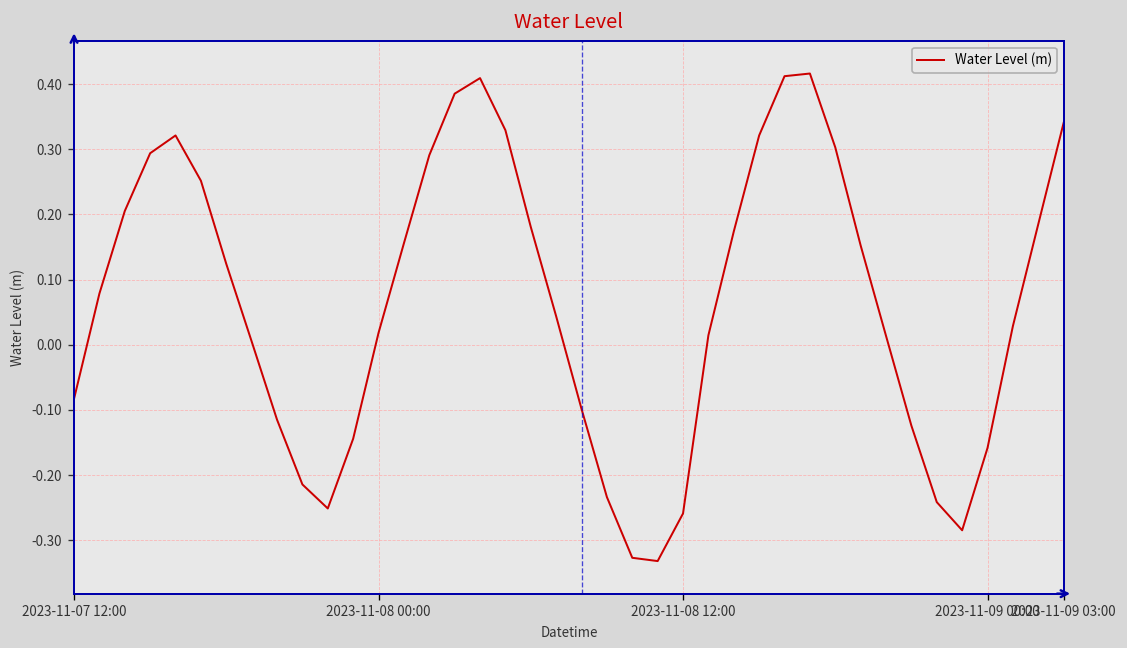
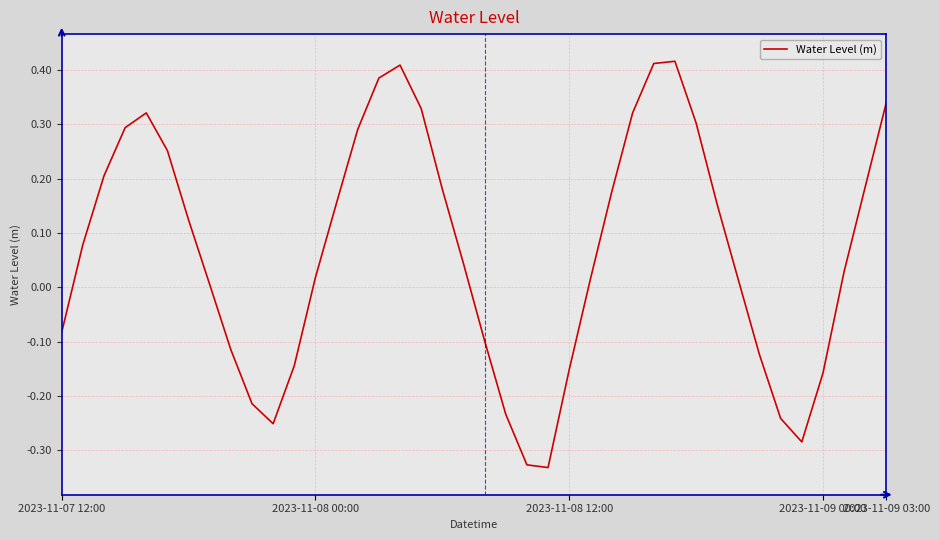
  {
    "2023-11-07 12:00": -0.08,
    "2023-11-08 00:00": 0.02,
-   "2023-11-08 12:00": -0.26
+   "2023-11-08 12:00": -0.15
  }
